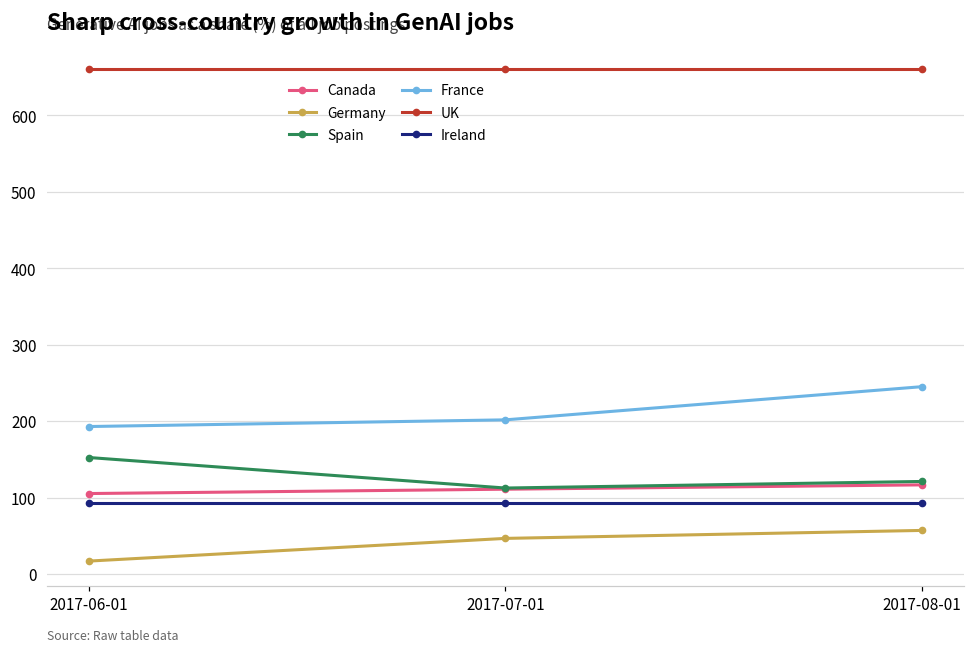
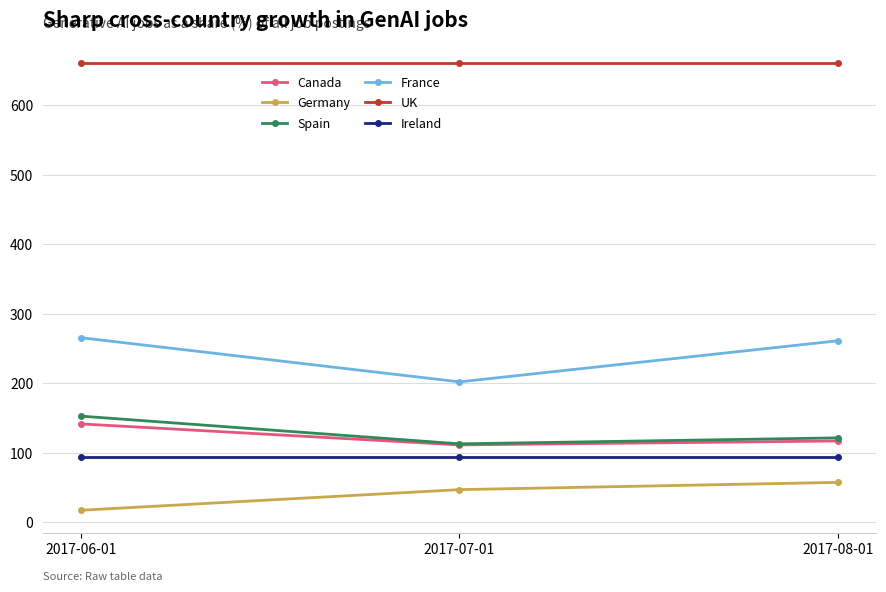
  {
    "Canada": {
-     "2017-06-01": 110,
+     "2017-06-01": 140,
      "2017-08-01": 120
    },
    "Germany": {
      "2017-06-01": 20,
      "2017-07-01": 50,
      "2017-08-01": 60
    },
    "Spain": {
      "2017-06-01": 150,
      "2017-08-01": 120
    },
    "France": {
-     "2017-06-01": 190,
+     "2017-06-01": 270,
      "2017-07-01": 200,
-     "2017-08-01": 250
+     "2017-08-01": 260
    },
    "UK": {
      "2017-06-01": 660,
      "2017-07-01": 660,
      "2017-08-01": 660
    },
    "Ireland": {
      "2017-06-01": 90,
      "2017-07-01": 90,
      "2017-08-01": 90
    }
  }
